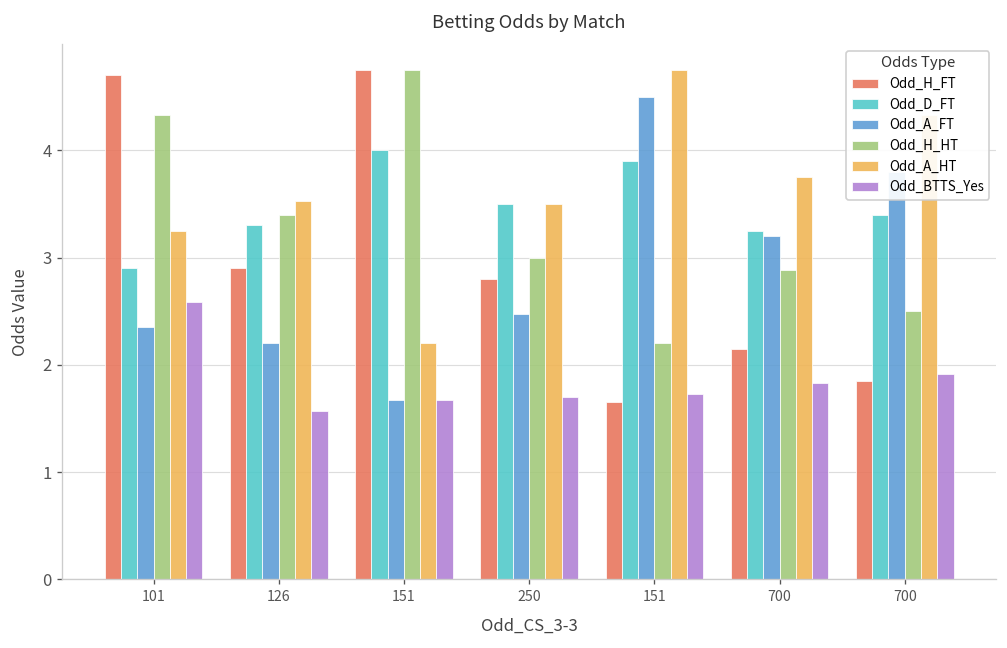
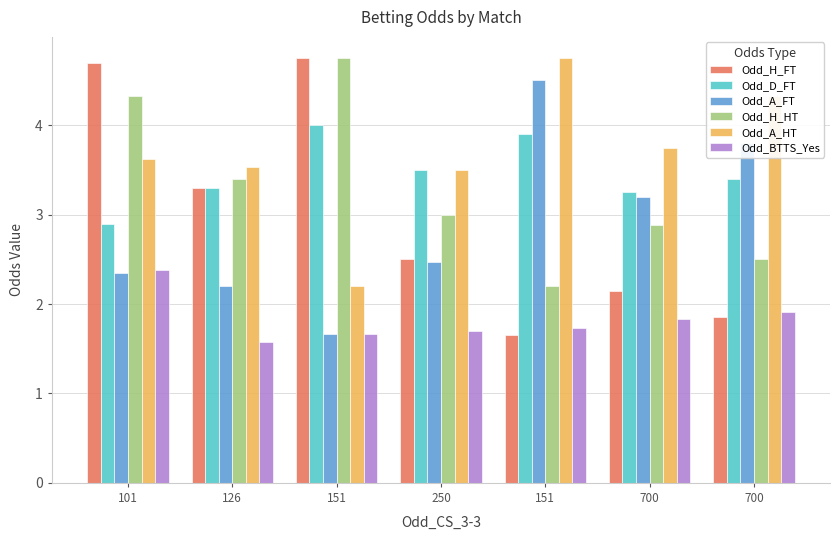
  {
    "Odd_H_FT": {
      "101": 4.7,
-     "126": 2.9,
-     "250": 2.8
+     "126": 3.3,
+     "250": 2.5
    },
    "Odd_H_HT": {
      "101": 4.3,
      "126": 3.4,
      "250": 3.0
    },
    "Odd_A_HT": {
-     "101": 3.3,
+     "101": 3.6,
      "126": 3.5,
      "250": 3.5
    },
    "Odd_BTTS_Yes": {
-     "101": 2.6,
+     "101": 2.4,
      "126": 1.6,
      "250": 1.7
    }
  }
